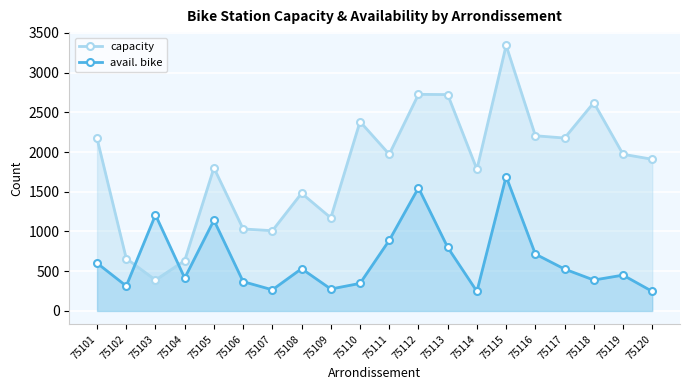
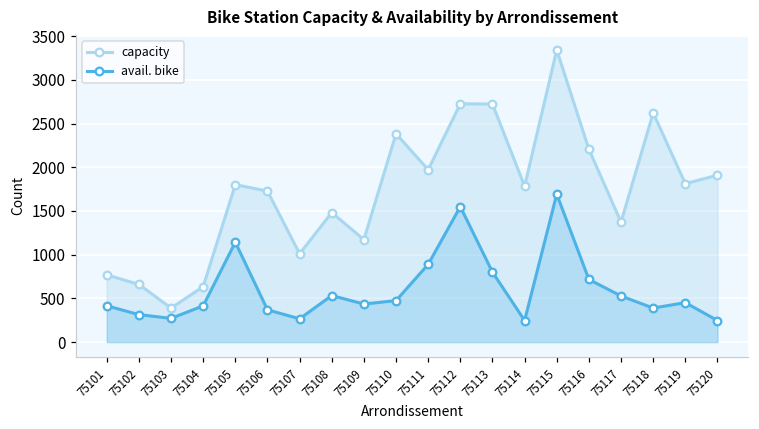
  {
    "capacity": {
-     "75101": 2200,
+     "75101": 800,
      "75102": 700,
      "75103": 400,
      "75104": 600,
      "75105": 1800,
-     "75106": 1000,
+     "75106": 1700,
      "75107": 1000,
      "75108": 1500,
      "75109": 1200,
      "75110": 2400,
      "75111": 2000,
      "75112": 2700,
      "75113": 2700,
      "75114": 1800,
      "75115": 3300,
      "75116": 2200,
-     "75117": 2200,
+     "75117": 1400,
      "75118": 2600,
-     "75119": 2000,
+     "75119": 1800,
      "75120": 1900
    },
    "avail. bike": {
-     "75101": 600,
+     "75101": 400,
      "75102": 300,
-     "75103": 1200,
+     "75103": 300,
      "75104": 400,
      "75105": 1100,
      "75106": 400,
      "75107": 300,
      "75108": 500,
-     "75109": 300,
-     "75110": 300,
+     "75109": 400,
+     "75110": 500,
      "75111": 900,
      "75112": 1500,
      "75113": 800,
      "75114": 200,
      "75115": 1700,
      "75116": 700,
      "75117": 500,
      "75118": 400,
      "75119": 500,
      "75120": 200
    }
  }
